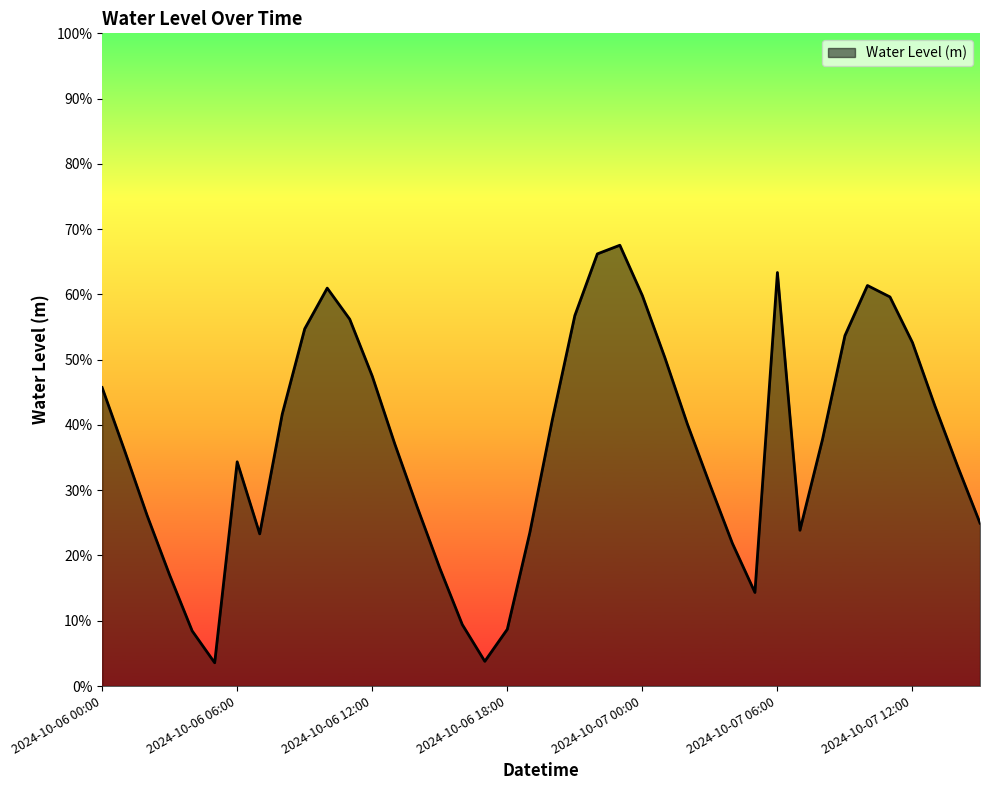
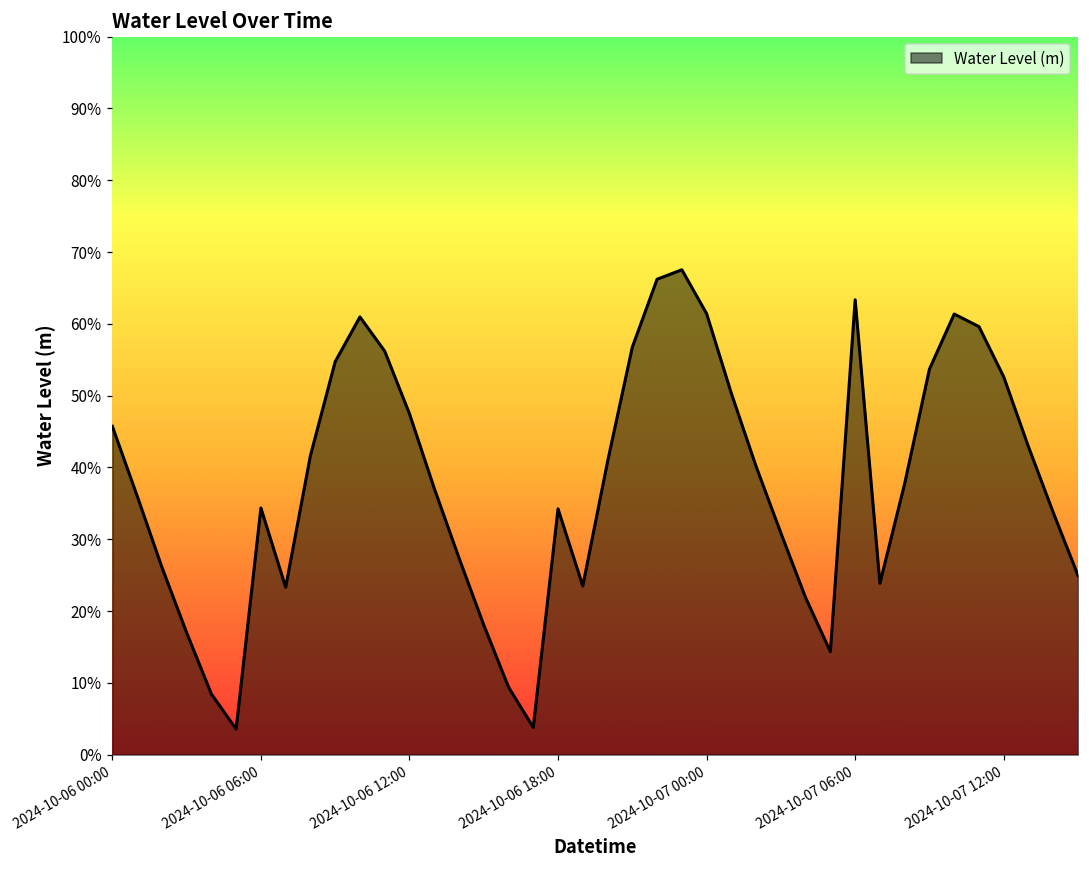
  {
    "2024-10-06 00:00": "46%",
    "2024-10-06 06:00": "34%",
    "2024-10-06 12:00": "47%",
-   "2024-10-06 18:00": "9%",
-   "2024-10-07 00:00": "60%",
+   "2024-10-06 18:00": "34%",
+   "2024-10-07 00:00": "61%",
    "2024-10-07 06:00": "63%",
    "2024-10-07 12:00": "53%"
  }
